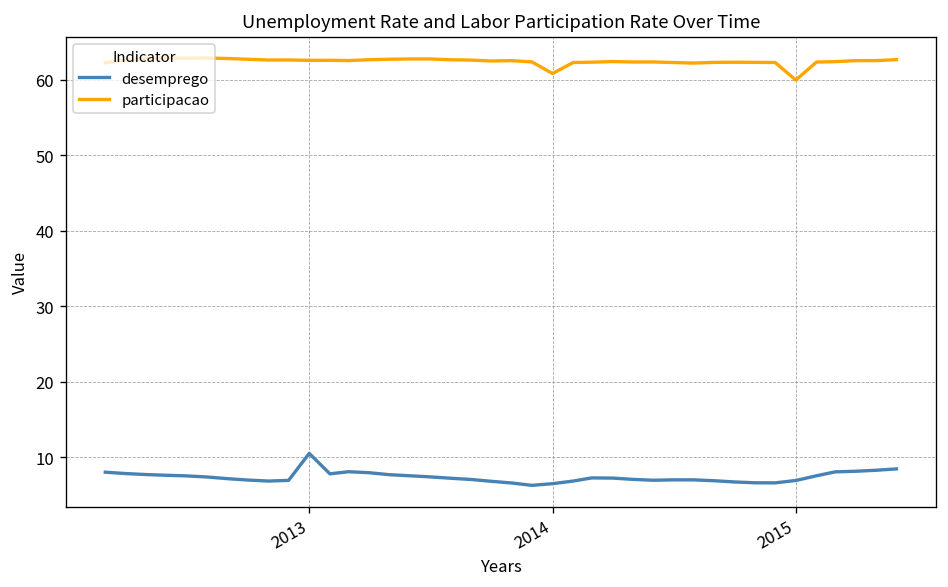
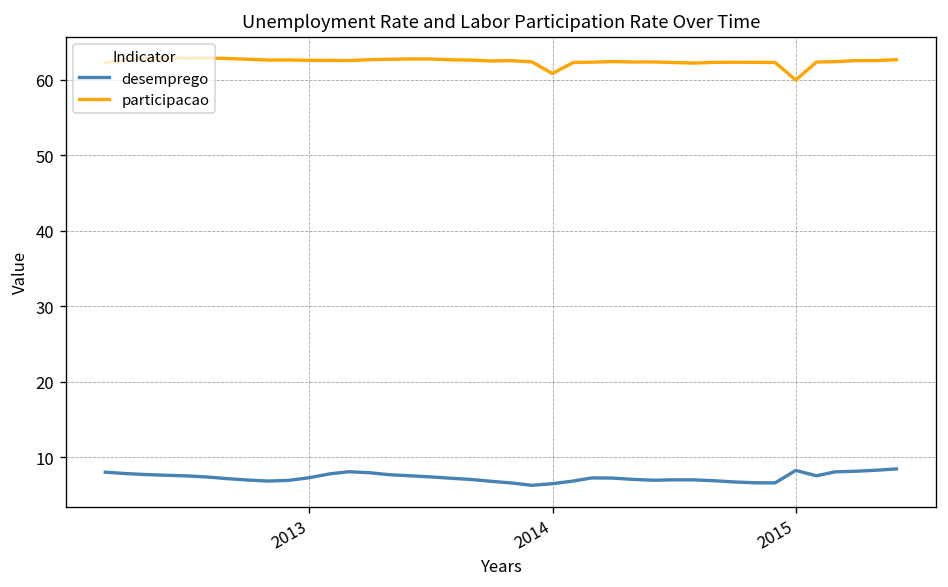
  {
    "desemprego": {
-     "2013": 10,
+     "2013": 7,
      "2014": 6,
-     "2015": 7
+     "2015": 8
    },
    "participacao": {
      "2013": 63,
      "2014": 61,
      "2015": 60
    }
  }
